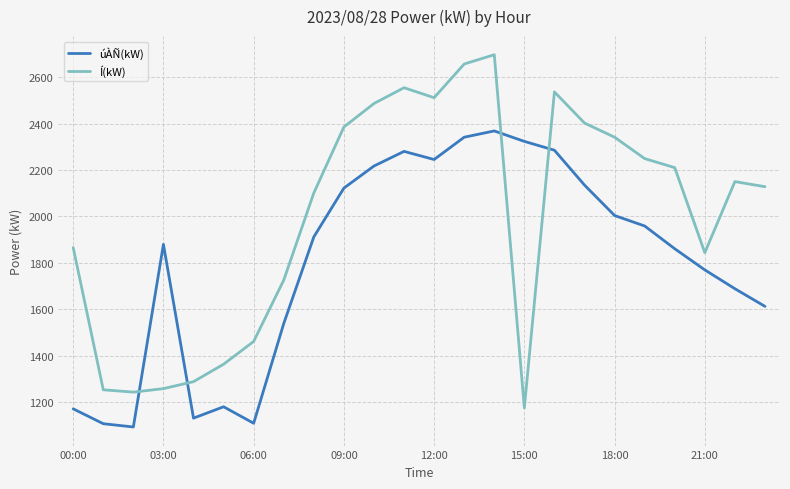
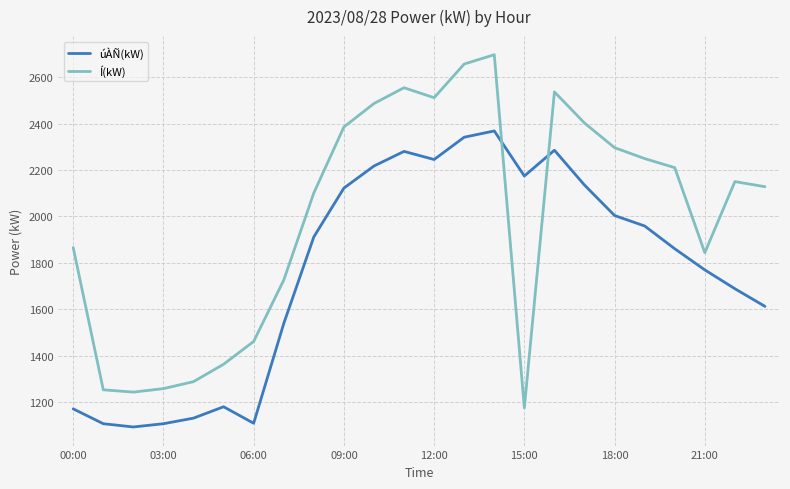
  {
    "úÀÑ(kW)": {
      "00:00": 1170,
-     "03:00": 1880,
+     "03:00": 1110,
      "06:00": 1110,
      "09:00": 2120,
      "12:00": 2250,
-     "15:00": 2320,
+     "15:00": 2170,
      "18:00": 2000,
      "21:00": 1770
    },
    "Í(kW)": {
      "00:00": 1870,
      "03:00": 1260,
      "06:00": 1460,
      "09:00": 2390,
      "12:00": 2510,
      "15:00": 1180,
-     "18:00": 2340,
+     "18:00": 2300,
      "21:00": 1840
    }
  }
